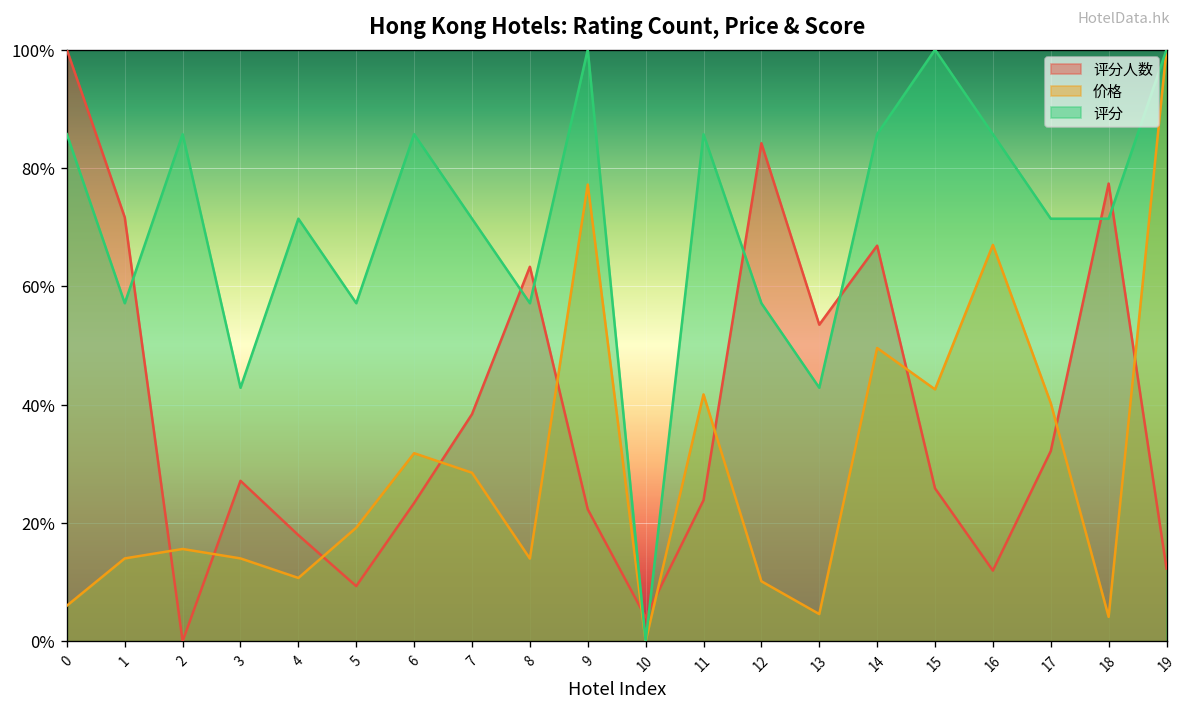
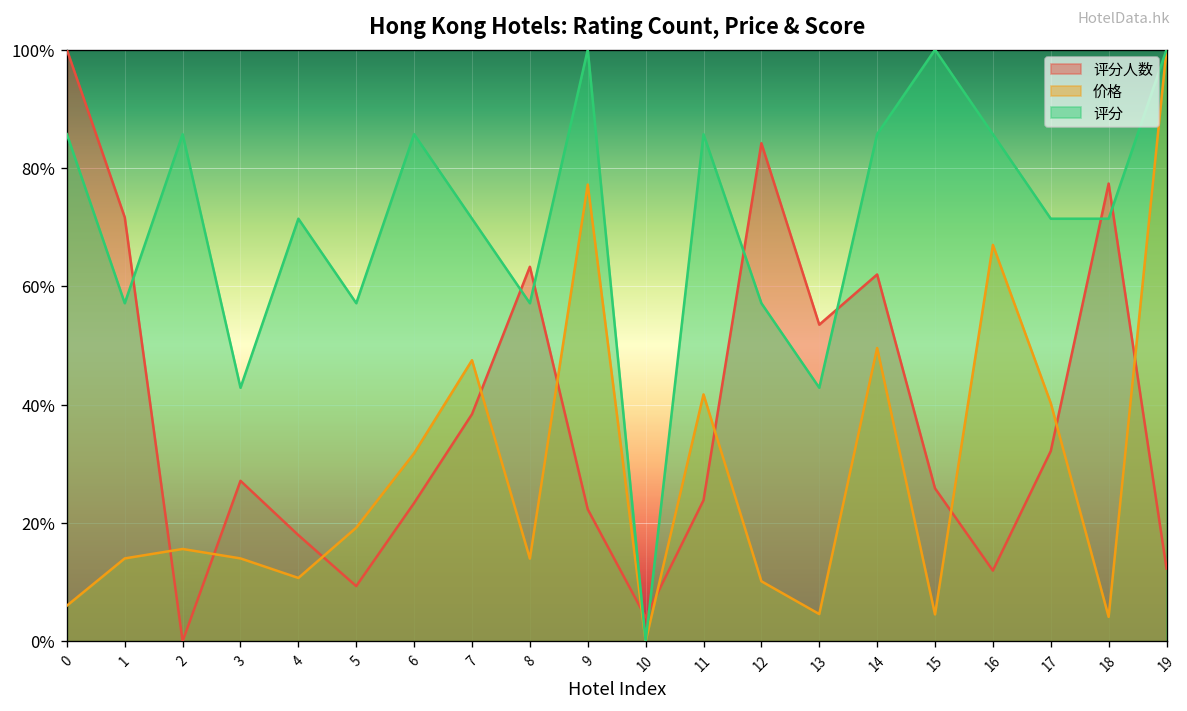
  {
    "评分人数": {
      "0": "100%",
      "1": "72%",
      "2": "0%",
      "3": "27%",
      "4": "18%",
      "5": "9%",
      "6": "23%",
      "7": "38%",
      "8": "63%",
      "9": "22%",
      "10": "4%",
      "11": "24%",
      "12": "84%",
      "13": "54%",
-     "14": "67%",
+     "14": "62%",
      "15": "26%",
      "16": "12%",
      "17": "32%",
      "18": "77%",
      "19": "12%"
    },
    "价格": {
      "0": "6%",
      "1": "14%",
      "2": "16%",
      "3": "14%",
      "4": "11%",
      "5": "19%",
      "6": "32%",
-     "7": "28%",
+     "7": "48%",
      "8": "14%",
      "9": "77%",
      "11": "42%",
      "12": "10%",
      "13": "5%",
      "14": "50%",
-     "15": "43%",
+     "15": "5%",
      "16": "67%",
      "17": "40%",
      "18": "4%"
    },
    "评分": {
      "0": "86%",
      "1": "57%",
      "2": "86%",
      "3": "43%",
      "4": "71%",
      "5": "57%",
      "6": "86%",
      "7": "71%",
      "8": "57%",
      "9": "100%",
      "11": "86%",
      "12": "57%",
      "13": "43%",
      "14": "86%",
      "15": "100%",
      "16": "86%",
      "17": "71%",
      "18": "71%"
    }
  }
